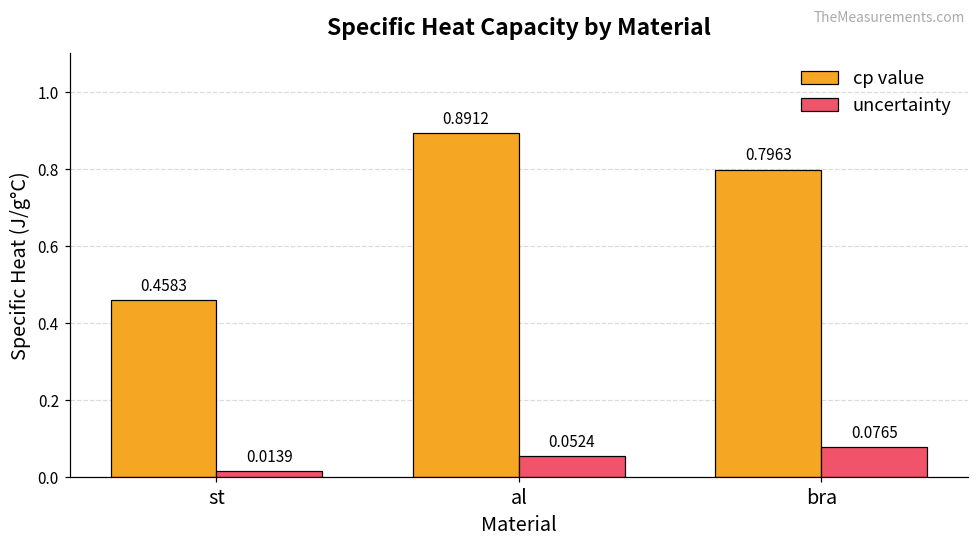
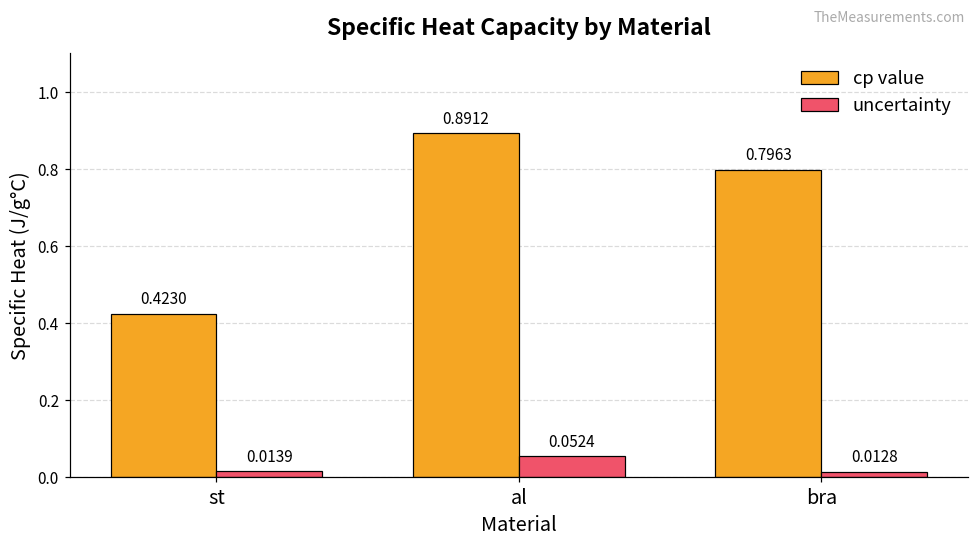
  {
    "cp value": {
-     "st": 0.4583,
+     "st": 0.4230,
      "al": 0.8912,
      "bra": 0.7963
    },
    "uncertainty": {
      "st": 0.0139,
      "al": 0.0524,
-     "bra": 0.0765
+     "bra": 0.0128
    }
  }
